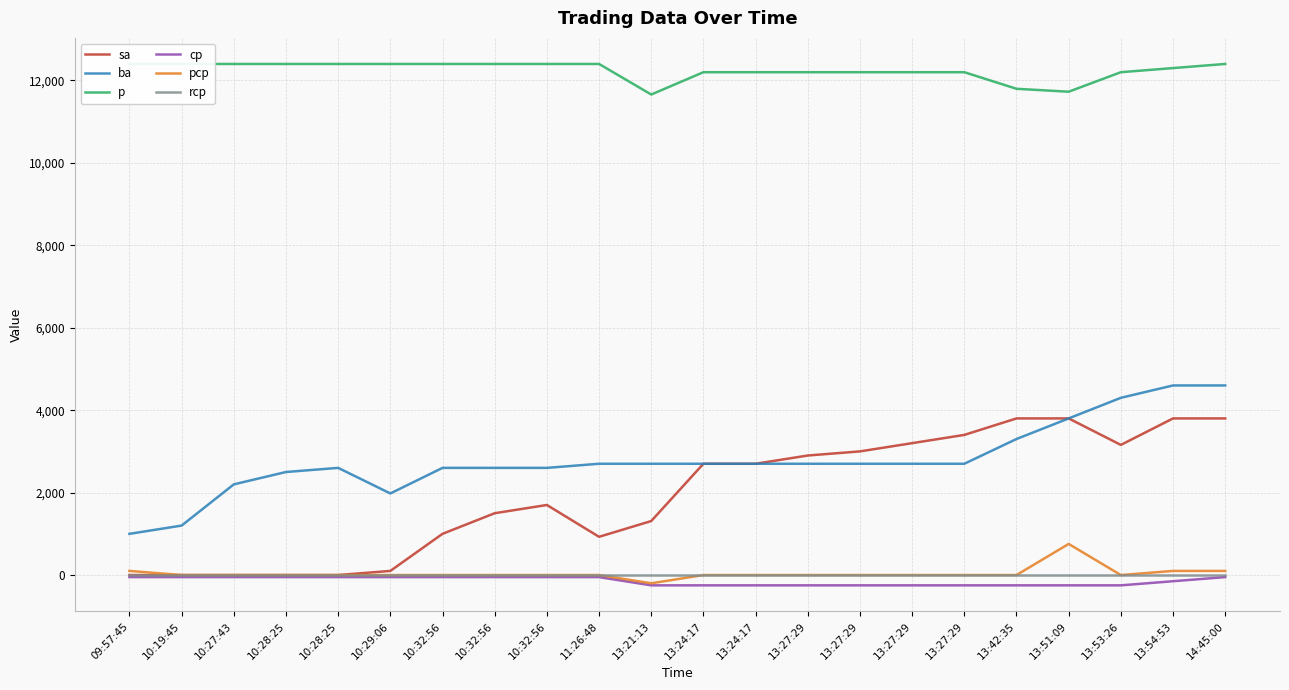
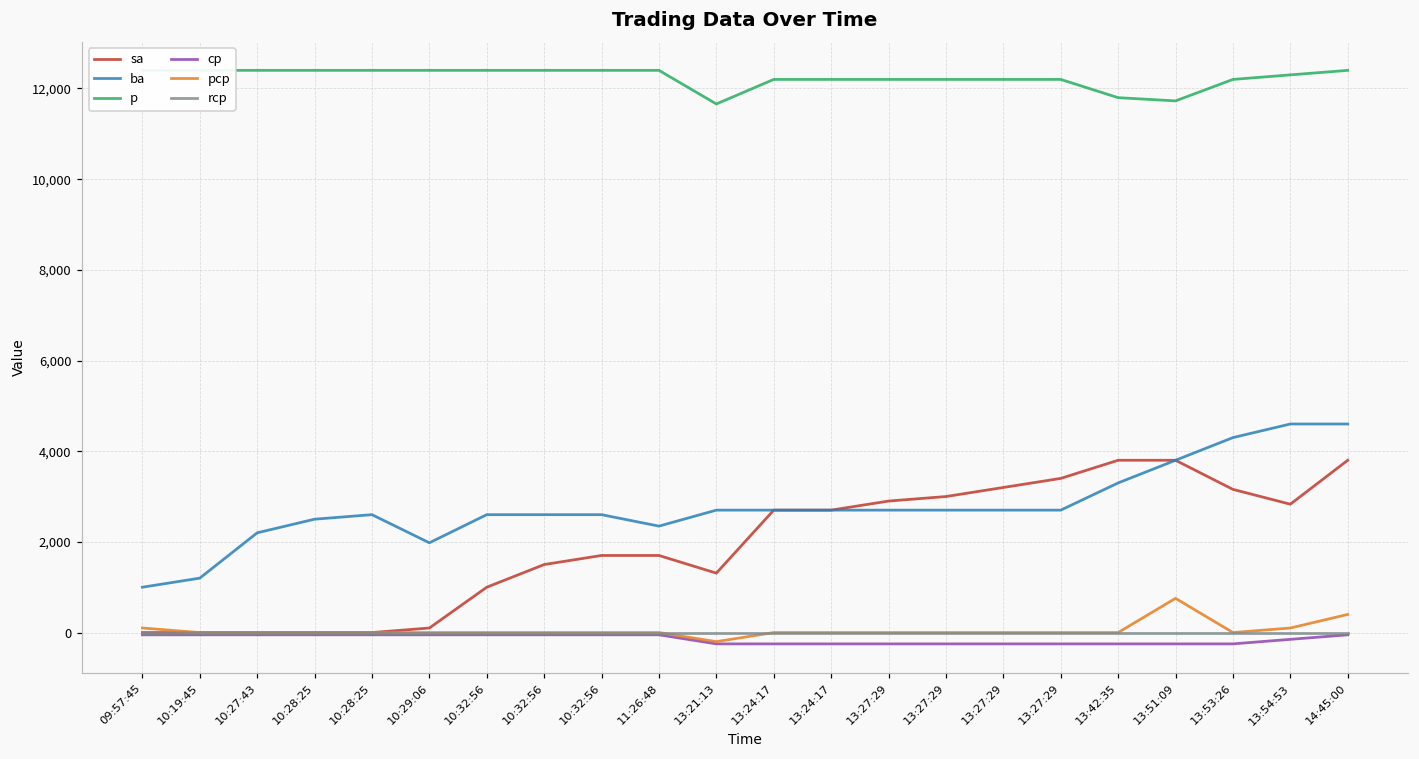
  {
    "sa": {
      "10:29:06": "100",
-     "11:26:48": "900",
+     "11:26:48": "1,700",
      "13:21:13": "1,300",
      "13:42:35": "3,800",
      "13:53:26": "3,200",
-     "13:54:53": "3,800",
+     "13:54:53": "2,800",
      "14:45:00": "3,800"
    },
    "ba": {
      "09:57:45": "1,000",
      "10:19:45": "1,200",
      "10:27:43": "2,200",
      "10:29:06": "2,000",
-     "11:26:48": "2,700",
+     "11:26:48": "2,300",
      "13:21:13": "2,700",
      "13:42:35": "3,300",
      "13:53:26": "4,300",
      "13:54:53": "4,600",
      "14:45:00": "4,600"
    },
    "p": {
      "10:27:43": "12,400",
      "10:29:06": "12,400",
      "11:26:48": "12,400",
      "13:21:13": "11,700",
      "13:42:35": "11,800",
      "13:51:09": "11,700",
      "13:53:26": "12,200",
      "13:54:53": "12,300",
      "14:45:00": "12,400"
    },
    "cp": {
      "13:42:35": "-300",
      "13:51:09": "-300",
      "13:53:26": "-300",
      "13:54:53": "-200"
    },
    "pcp": {
      "09:57:45": "100",
      "13:51:09": "800",
      "13:54:53": "100",
-     "14:45:00": "100"
+     "14:45:00": "400"
    },
    "rcp": {
      "13:21:13": "0",
      "13:51:09": "0",
      "13:54:53": "0"
    }
  }
